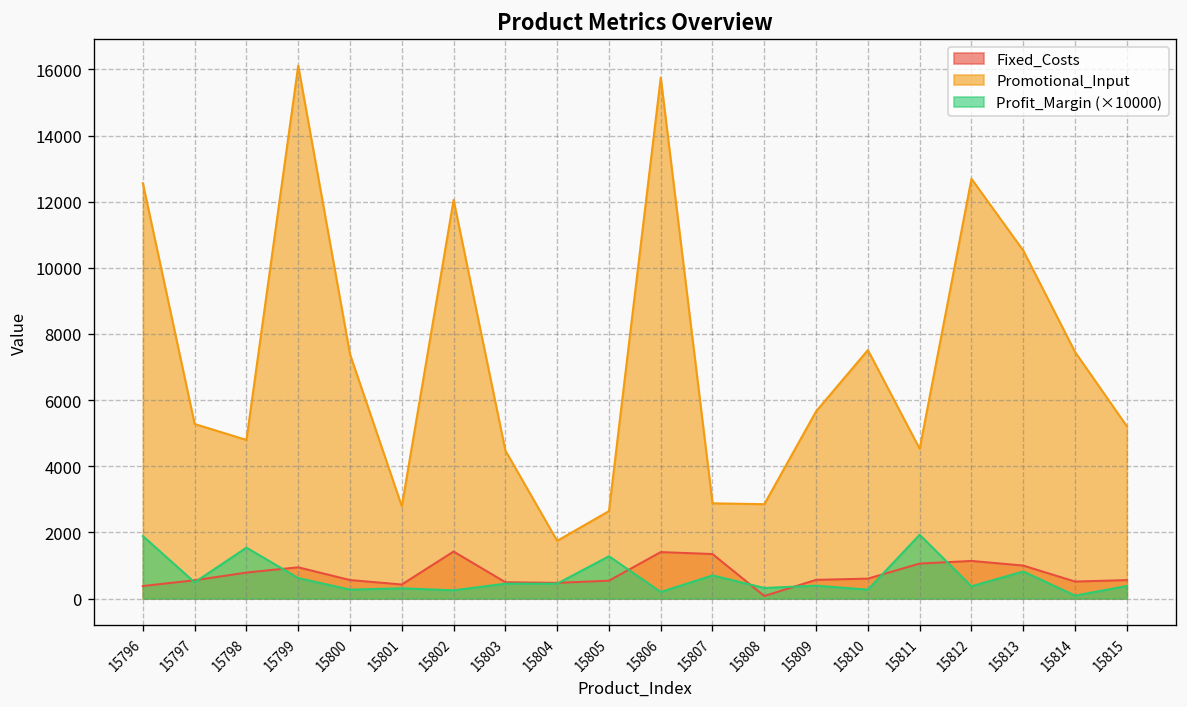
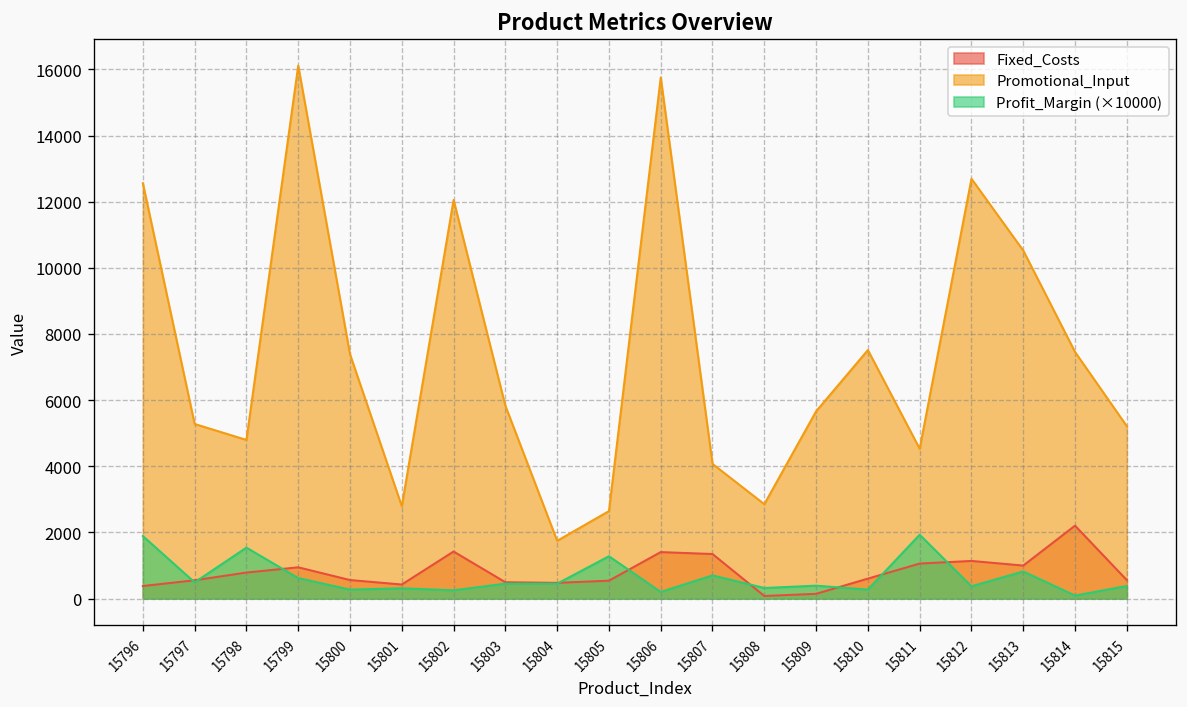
  {
    "Fixed_Costs": {
      "15796": 400,
      "15798": 800,
      "15799": 900,
      "15800": 600,
      "15801": 400,
      "15802": 1400,
      "15805": 500,
      "15806": 1400,
      "15807": 1300,
      "15808": 100,
-     "15809": 600,
+     "15809": 100,
      "15810": 600,
      "15811": 1100,
      "15812": 1100,
      "15813": 1000,
-     "15814": 500,
+     "15814": 2200,
      "15815": 600
    },
    "Promotional_Input": {
      "15796": 12600,
      "15797": 5300,
      "15798": 4800,
      "15799": 16100,
      "15800": 7400,
      "15801": 2800,
      "15802": 12100,
-     "15803": 4500,
+     "15803": 5800,
      "15804": 1700,
      "15805": 2600,
      "15806": 15800,
-     "15807": 2900,
+     "15807": 4100,
      "15808": 2900,
      "15809": 5700,
      "15810": 7500,
      "15811": 4500,
      "15812": 12700,
      "15813": 10500,
      "15814": 7500,
      "15815": 5200
    },
    "Profit_Margin (×10000)": {
      "15796": 1900,
      "15798": 1500,
      "15799": 600,
      "15800": 300,
      "15801": 300,
      "15802": 300,
      "15805": 1300,
      "15806": 200,
      "15807": 700,
      "15808": 300,
      "15809": 400,
      "15810": 300,
      "15811": 1900,
      "15812": 400,
      "15813": 800,
      "15814": 100,
      "15815": 400
    }
  }
